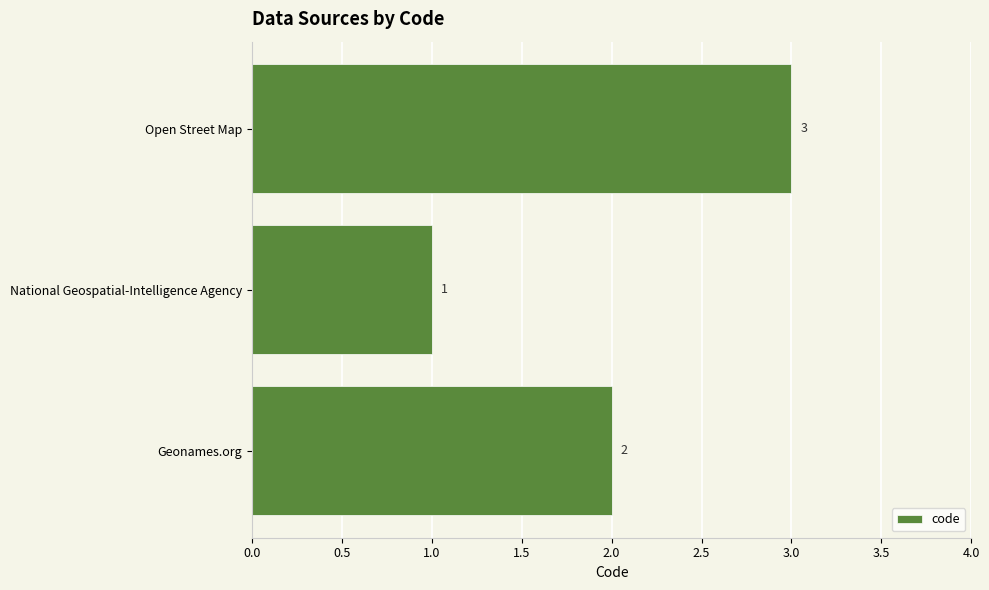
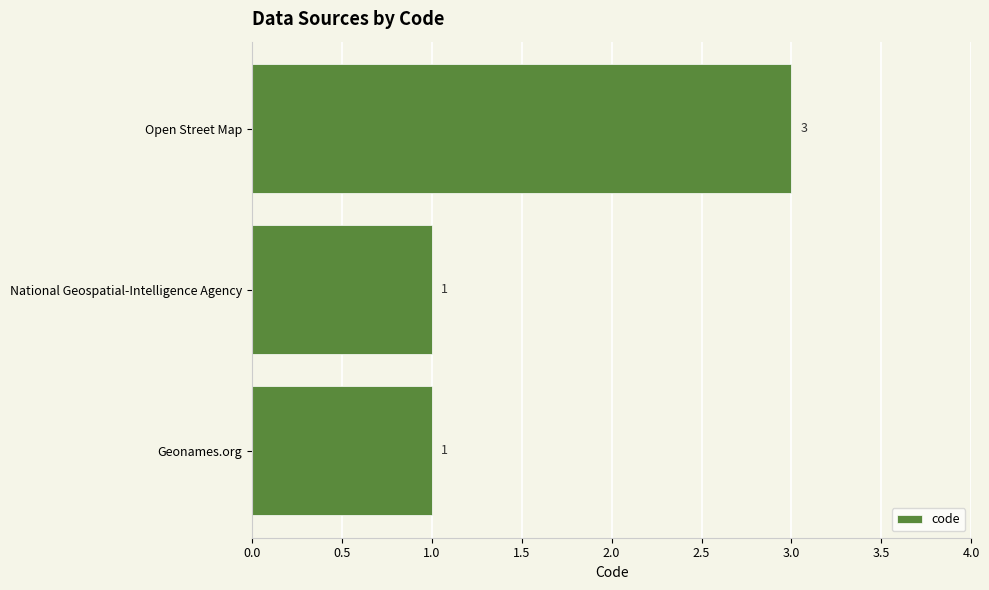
  {
    "Open Street Map": 3,
    "National Geospatial-Intelligence Agency": 1,
-   "Geonames.org": 2
+   "Geonames.org": 1
  }
